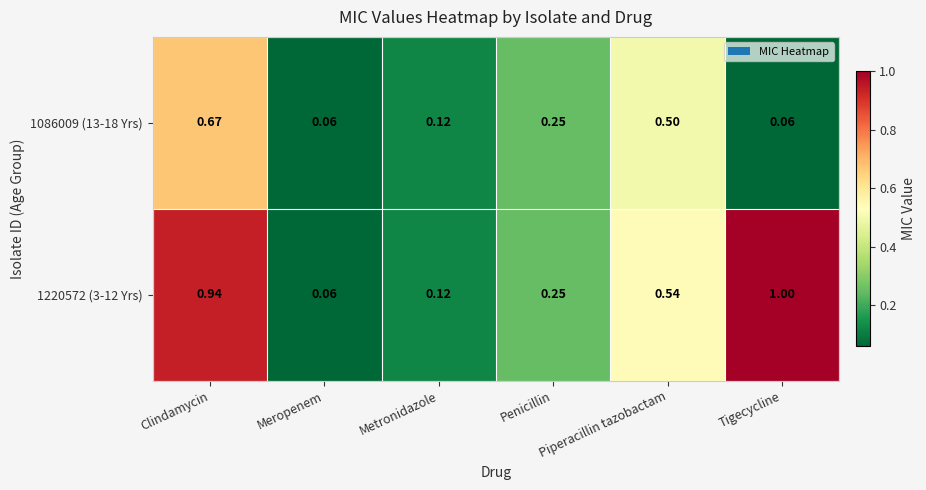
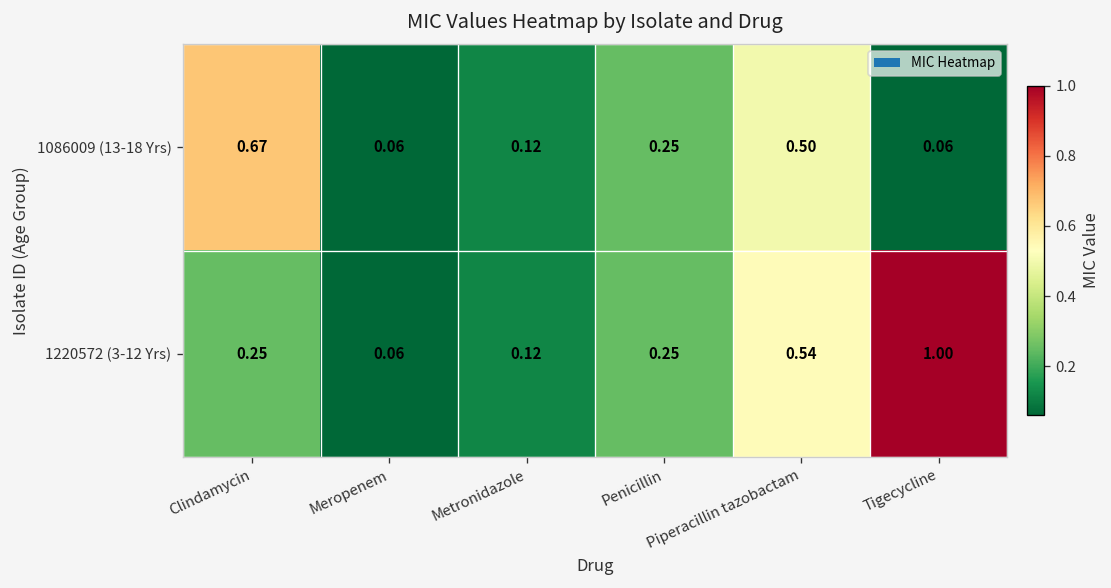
  {
    "1086009 (13-18 Yrs)": {
      "Clindamycin": 0.67,
      "Meropenem": 0.06,
      "Metronidazole": 0.12,
      "Penicillin": 0.25,
      "Piperacillin tazobactam": 0.50,
      "Tigecycline": 0.06
    },
    "1220572 (3-12 Yrs)": {
-     "Clindamycin": 0.94,
+     "Clindamycin": 0.25,
      "Meropenem": 0.06,
      "Metronidazole": 0.12,
      "Penicillin": 0.25,
      "Piperacillin tazobactam": 0.54,
      "Tigecycline": 1.00
    }
  }
